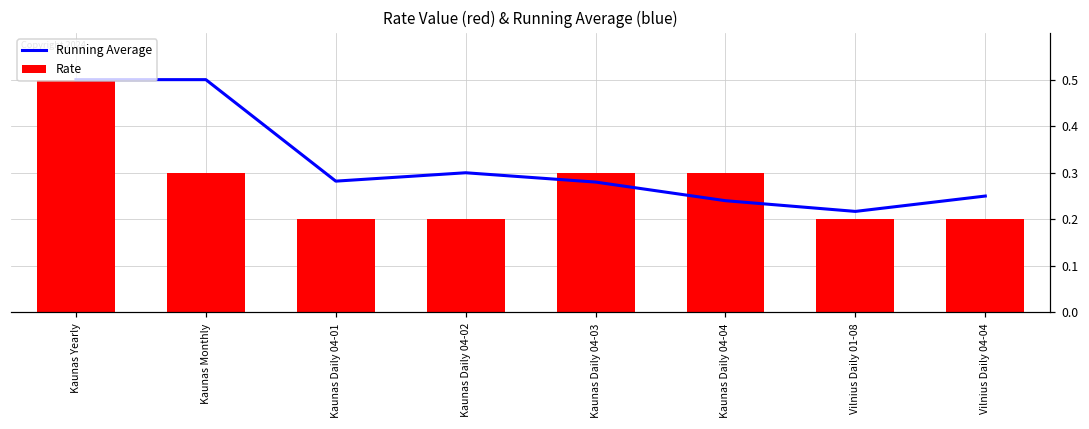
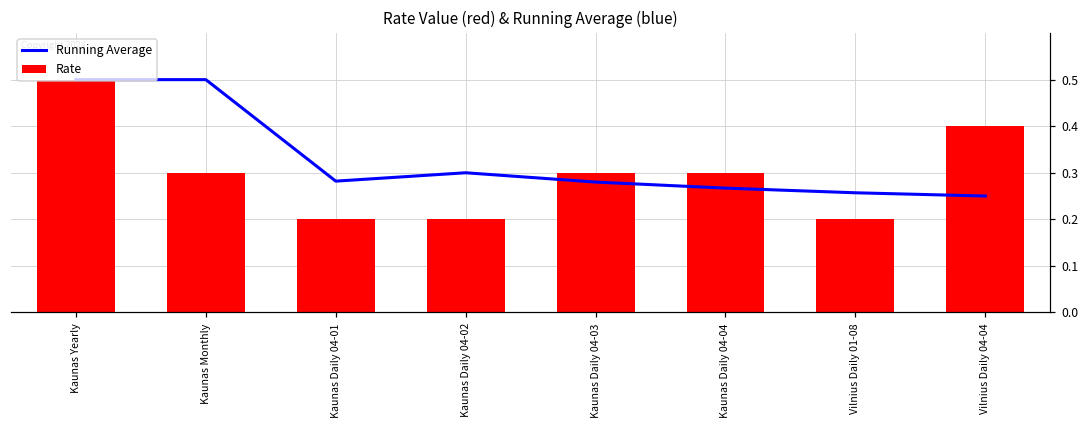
  {
    "Running Average": {
      "Kaunas Yearly": 0.50,
      "Kaunas Monthly": 0.50,
      "Kaunas Daily 04-01": 0.28,
      "Kaunas Daily 04-02": 0.30,
      "Kaunas Daily 04-03": 0.28,
-     "Kaunas Daily 04-04": 0.24,
-     "Vilnius Daily 01-08": 0.22,
+     "Kaunas Daily 04-04": 0.27,
+     "Vilnius Daily 01-08": 0.26,
      "Vilnius Daily 04-04": 0.25
    },
    "Rate": {
      "Kaunas Yearly": 0.5,
      "Kaunas Monthly": 0.3,
      "Kaunas Daily 04-01": 0.2,
      "Kaunas Daily 04-02": 0.2,
      "Kaunas Daily 04-03": 0.3,
      "Kaunas Daily 04-04": 0.3,
      "Vilnius Daily 01-08": 0.2,
-     "Vilnius Daily 04-04": 0.2
+     "Vilnius Daily 04-04": 0.4
    }
  }
